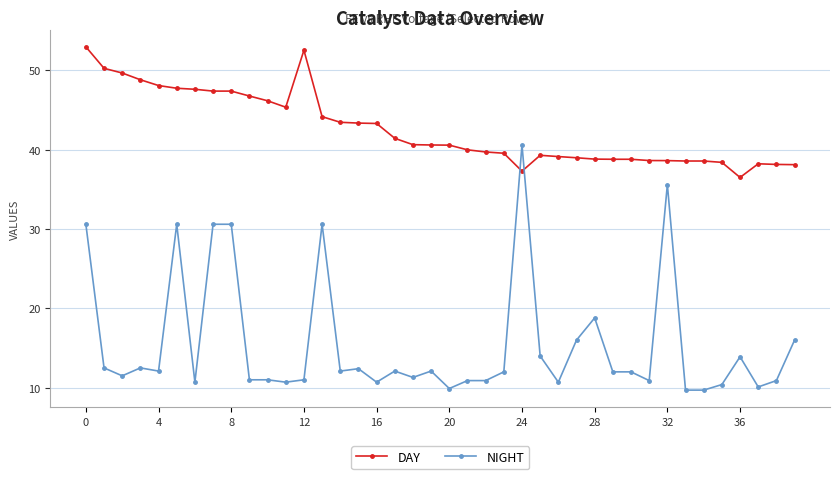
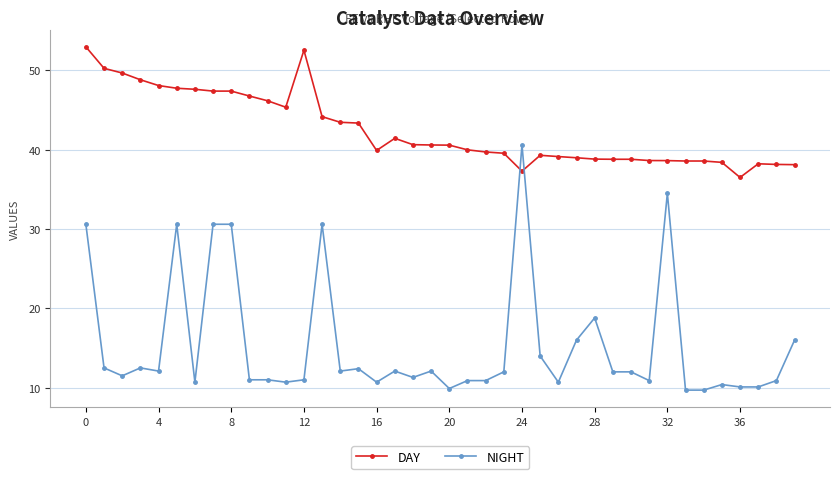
  {
    "DAY": {
      "0": 53,
      "4": 48,
      "8": 47,
      "12": 53,
-     "16": 43,
+     "16": 40,
      "20": 41,
      "24": 37,
      "28": 39,
      "32": 39,
      "36": 37
    },
    "NIGHT": {
      "0": 31,
      "4": 12,
      "8": 31,
      "12": 11,
      "16": 11,
      "20": 10,
      "24": 41,
      "28": 19,
-     "32": 36,
-     "36": 14
+     "32": 35,
+     "36": 10
    }
  }
